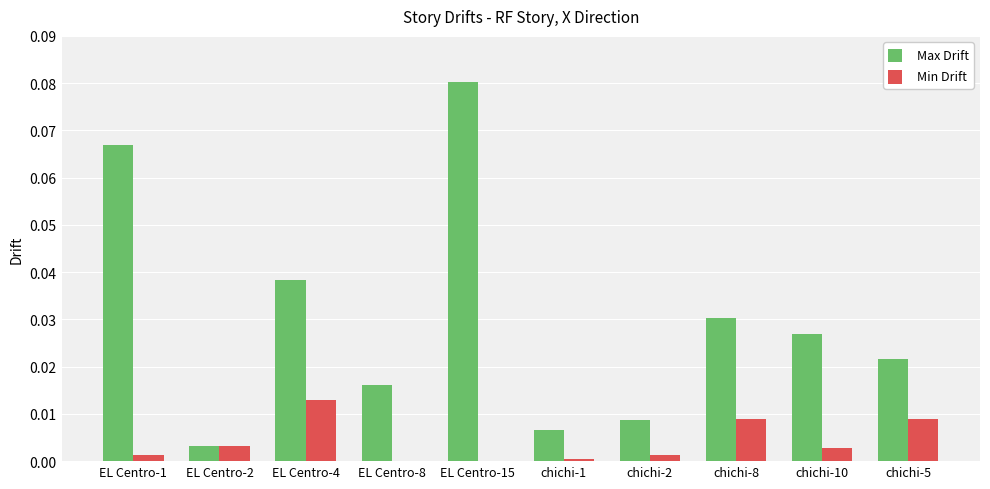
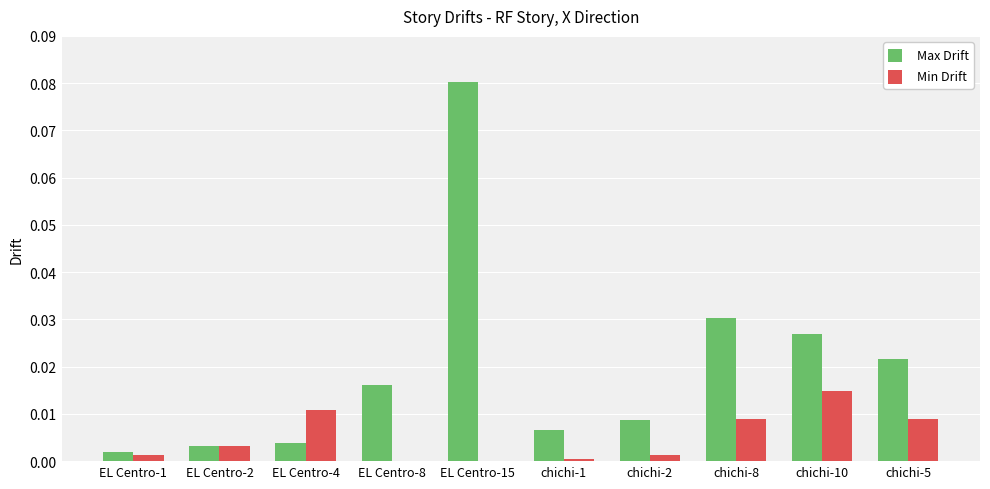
  {
    "Max Drift": {
-     "EL Centro-1": 0.067,
+     "EL Centro-1": 0.002,
      "EL Centro-2": 0.003,
-     "EL Centro-4": 0.038,
+     "EL Centro-4": 0.004,
      "EL Centro-8": 0.016,
      "EL Centro-15": 0.080,
      "chichi-1": 0.007,
      "chichi-2": 0.009,
      "chichi-8": 0.030,
      "chichi-10": 0.027,
      "chichi-5": 0.022
    },
    "Min Drift": {
      "EL Centro-1": 0.001,
      "EL Centro-2": 0.003,
-     "EL Centro-4": 0.013,
+     "EL Centro-4": 0.011,
      "EL Centro-8": 0.000,
      "EL Centro-15": 0.000,
      "chichi-2": 0.001,
      "chichi-8": 0.009,
-     "chichi-10": 0.003,
+     "chichi-10": 0.015,
      "chichi-5": 0.009
    }
  }
